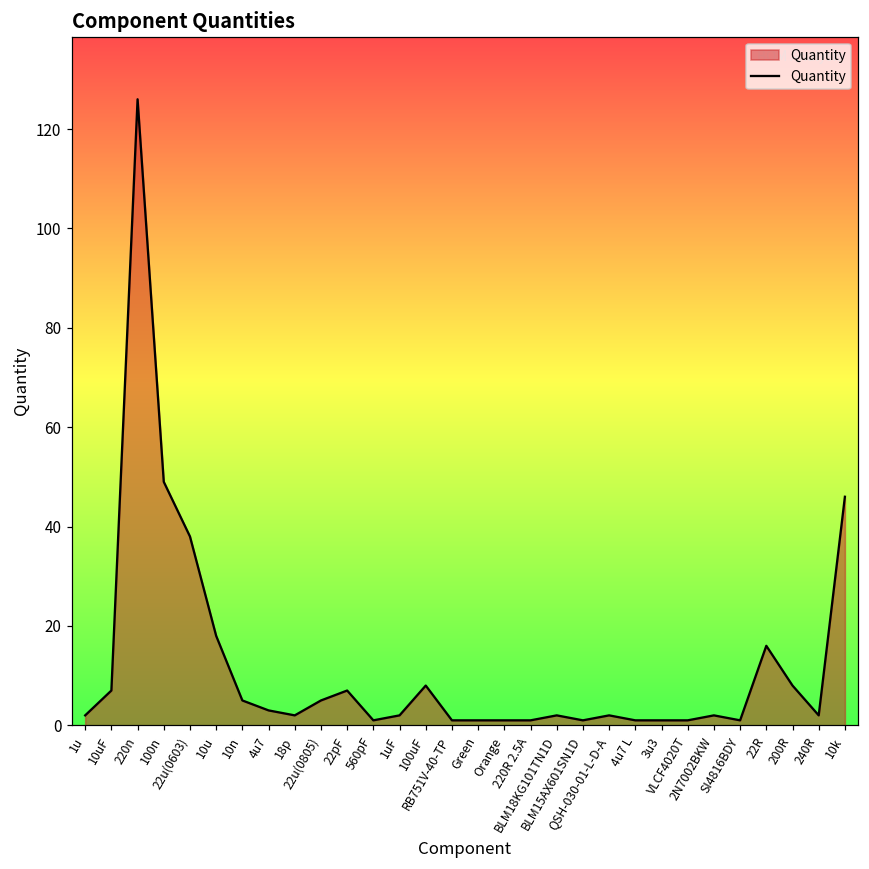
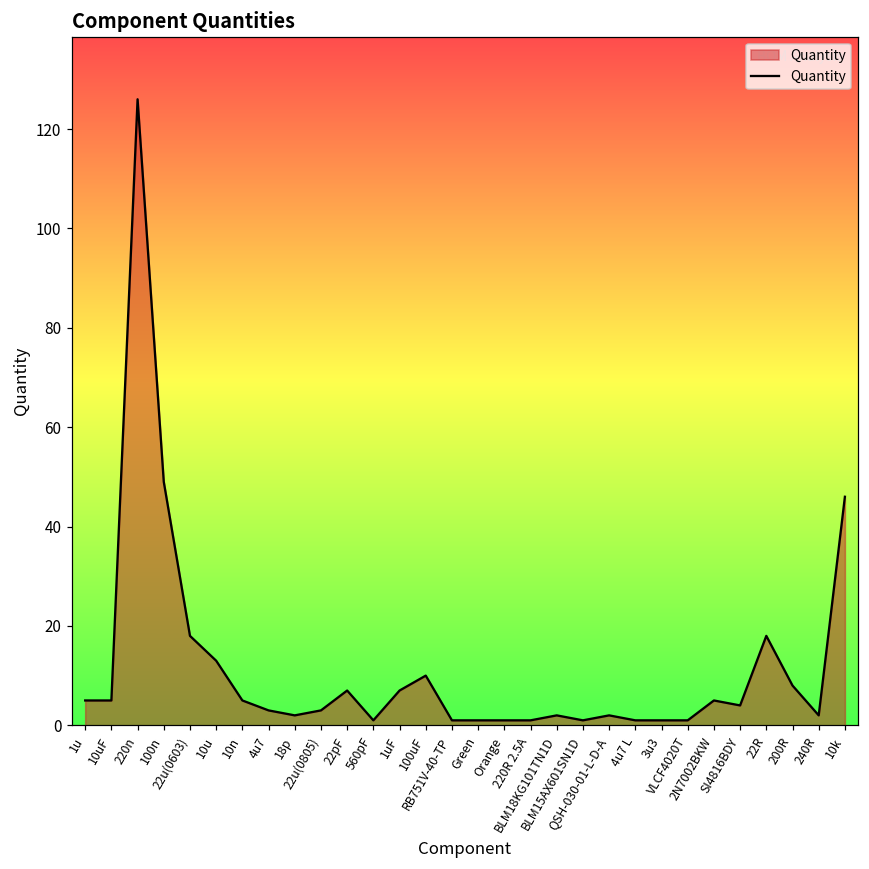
  {
-   "1u": 2,
-   "10uF": 7,
+   "1u": 5,
+   "10uF": 5,
    "220n": 126,
    "100n": 49,
-   "22u(0603)": 38,
-   "10u": 18,
+   "22u(0603)": 18,
+   "10u": 13,
    "10n": 5,
    "4u7": 3,
    "18p": 2,
-   "22u(0805)": 5,
+   "22u(0805)": 3,
    "22pF": 7,
    "560pF": 1,
-   "1uF": 2,
-   "100uF": 8,
+   "1uF": 7,
+   "100uF": 10,
    "RB751V-40-TP": 1,
    "Green": 1,
    "Orange": 1,
    "220R 2.5A": 1,
    "BLM18KG101TN1D": 2,
    "BLM15AX601SN1D": 1,
    "QSH-030-01-L-D-A": 2,
    "4u7 L": 1,
    "3u3": 1,
    "VLCF4020T": 1,
-   "2N7002BKW": 2,
-   "SI4816BDY": 1,
-   "22R": 16,
+   "2N7002BKW": 5,
+   "SI4816BDY": 4,
+   "22R": 18,
    "200R": 8,
    "240R": 2,
    "10k": 46
  }
